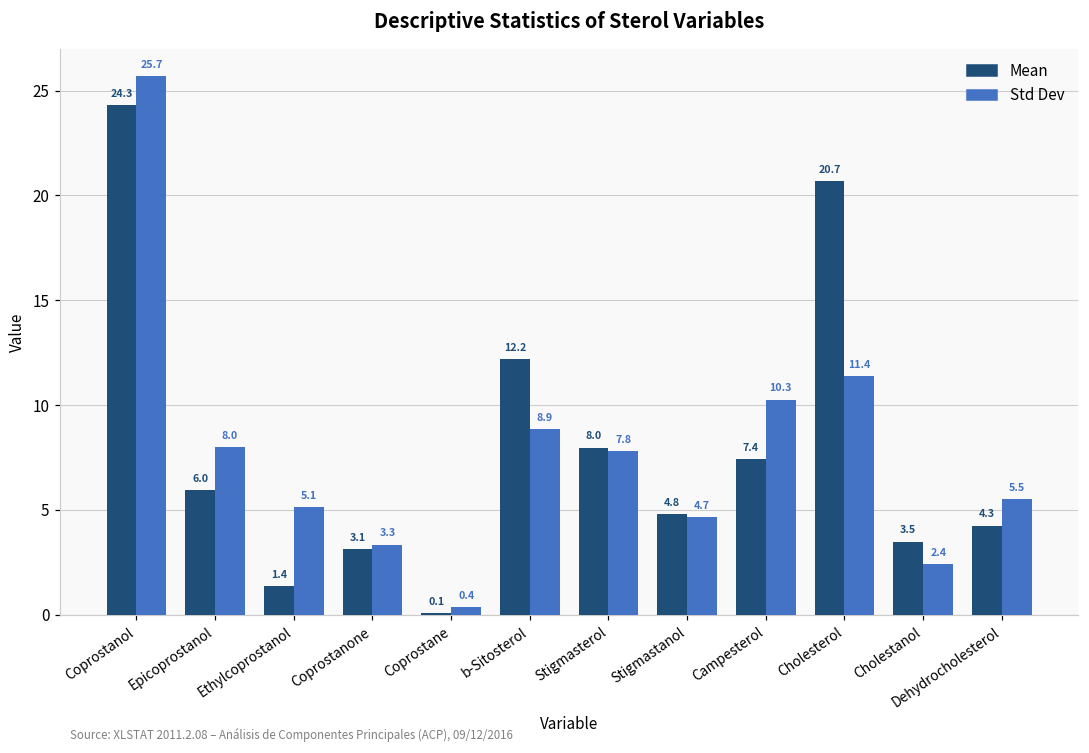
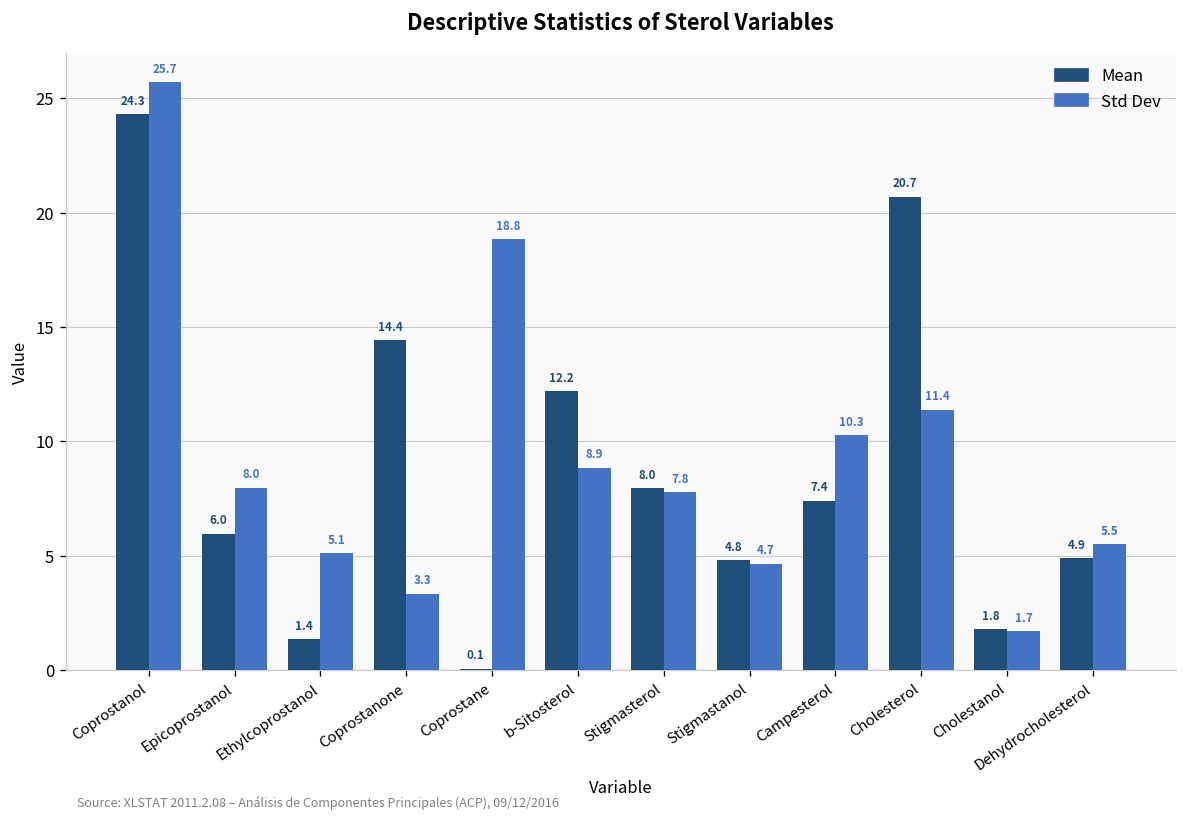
  {
    "Mean": {
      "Coprostanol": 24.3,
      "Epicoprostanol": 6.0,
      "Ethylcoprostanol": 1.4,
-     "Coprostanone": 3.1,
+     "Coprostanone": 14.4,
      "Coprostane": 0.1,
      "b-Sitosterol": 12.2,
      "Stigmasterol": 8.0,
      "Stigmastanol": 4.8,
      "Campesterol": 7.4,
      "Cholesterol": 20.7,
-     "Cholestanol": 3.5,
-     "Dehydrocholesterol": 4.3
+     "Cholestanol": 1.8,
+     "Dehydrocholesterol": 4.9
    },
    "Std Dev": {
      "Coprostanol": 25.7,
      "Epicoprostanol": 8.0,
      "Ethylcoprostanol": 5.1,
      "Coprostanone": 3.3,
-     "Coprostane": 0.4,
+     "Coprostane": 18.8,
      "b-Sitosterol": 8.9,
      "Stigmasterol": 7.8,
      "Stigmastanol": 4.7,
      "Campesterol": 10.3,
      "Cholesterol": 11.4,
-     "Cholestanol": 2.4,
+     "Cholestanol": 1.7,
      "Dehydrocholesterol": 5.5
    }
  }
